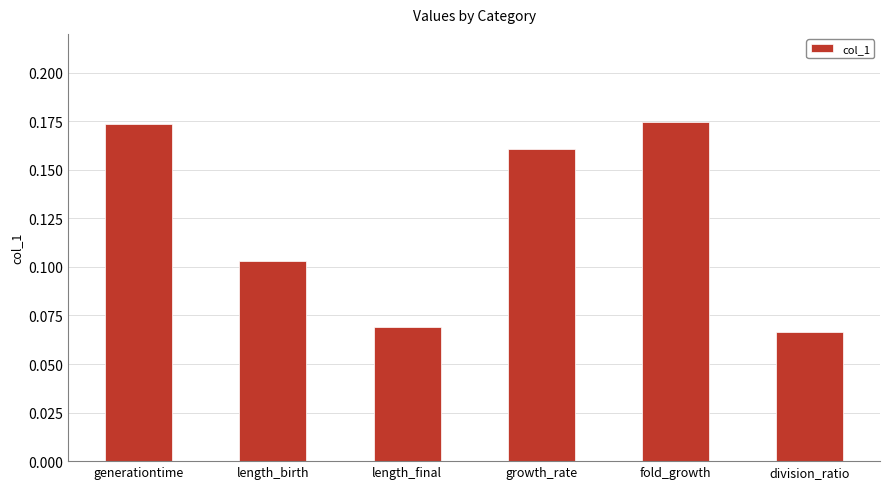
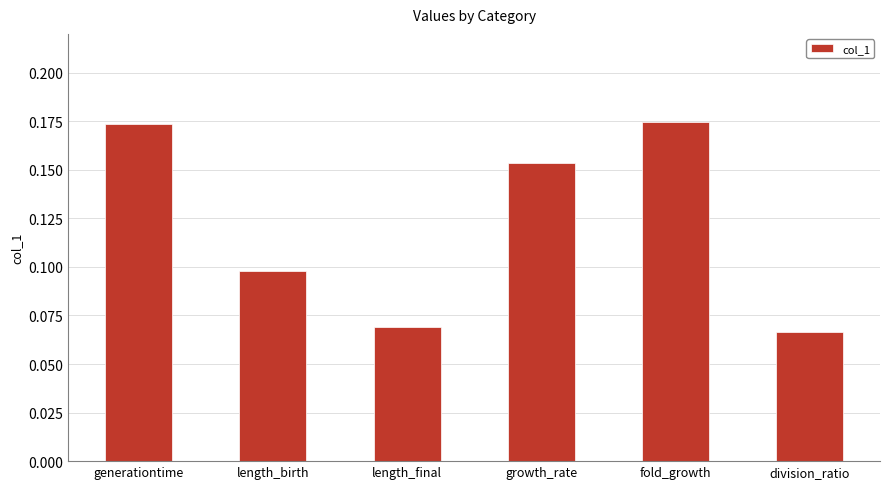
  {
    "generationtime": 0.174,
-   "length_birth": 0.103,
+   "length_birth": 0.098,
    "length_final": 0.069,
-   "growth_rate": 0.161,
+   "growth_rate": 0.154,
    "fold_growth": 0.175,
    "division_ratio": 0.067
  }
